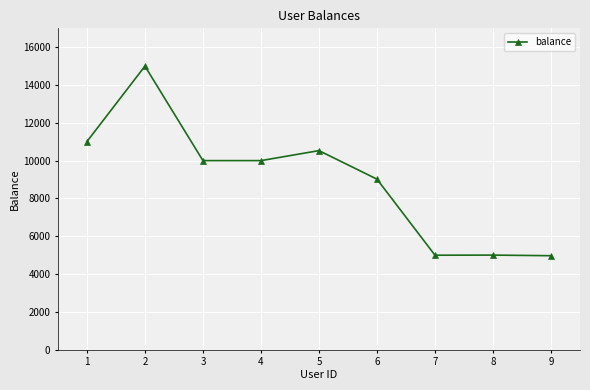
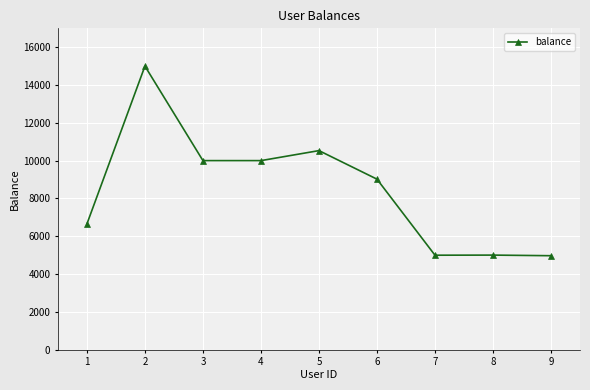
  {
-   "1": 11000,
+   "1": 6600,
    "2": 15000,
    "3": 10000,
    "4": 10000,
    "5": 10500,
    "6": 9000,
    "7": 5000,
    "8": 5000,
    "9": 5000
  }
